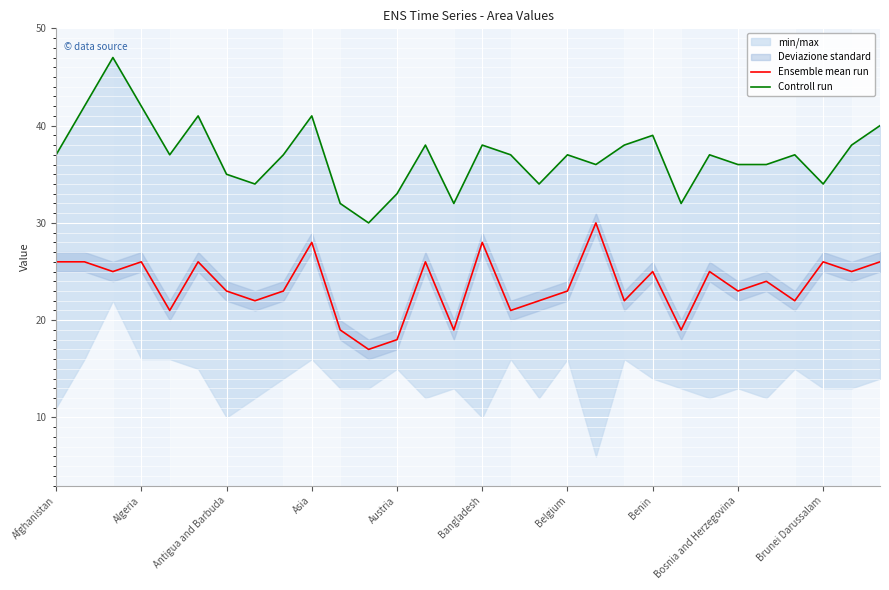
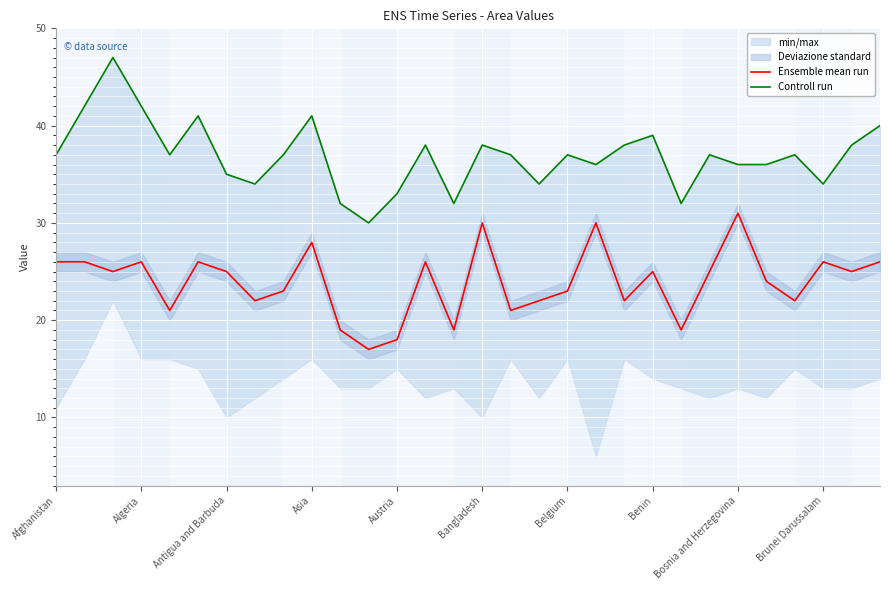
  {
    "Ensemble mean run": {
      "Afghanistan": 26,
      "Algeria": 26,
-     "Antigua and Barbuda": 23,
+     "Antigua and Barbuda": 25,
      "Asia": 28,
      "Austria": 18,
-     "Bangladesh": 28,
+     "Bangladesh": 30,
      "Belgium": 23,
      "Benin": 25,
-     "Bosnia and Herzegovina": 23,
+     "Bosnia and Herzegovina": 31,
      "Brunei Darussalam": 26
    }
  }
